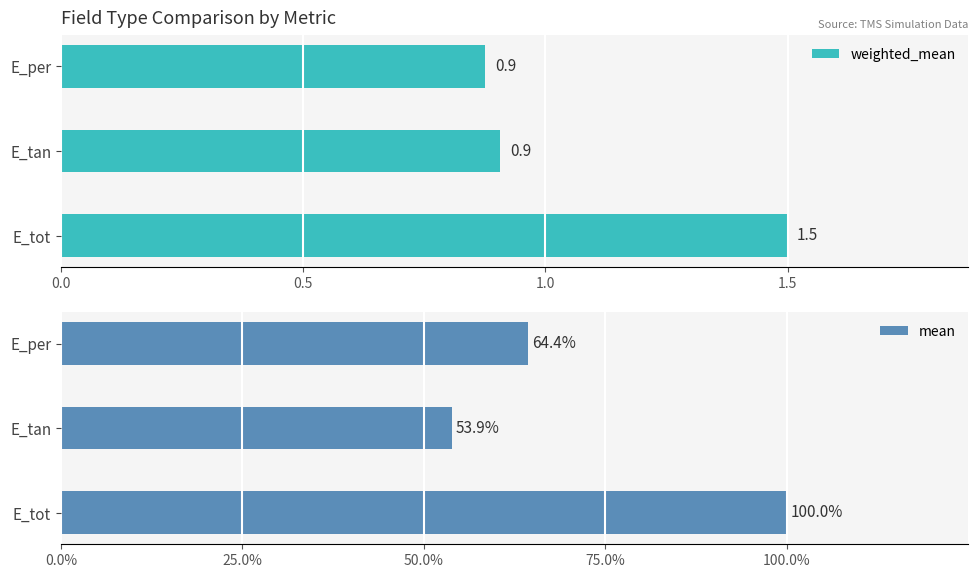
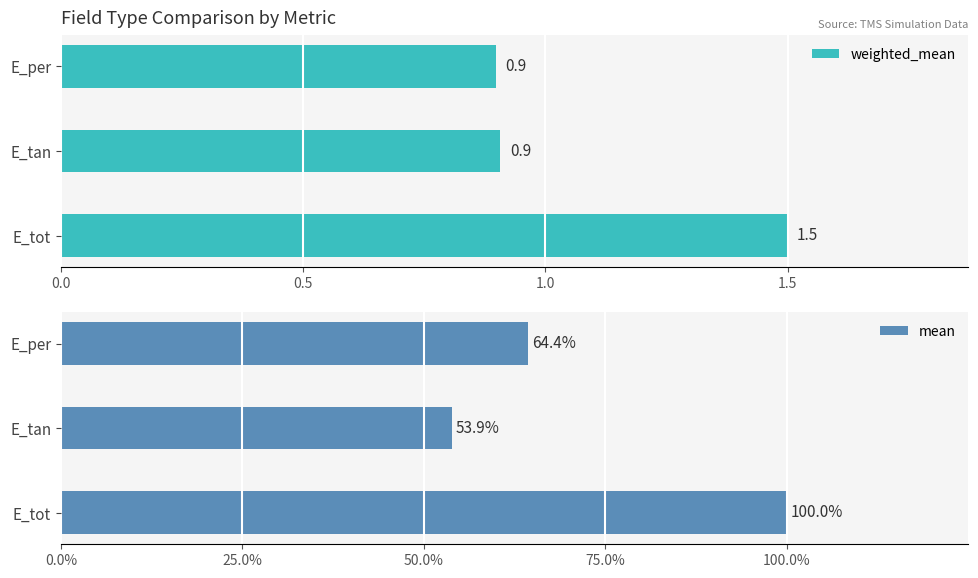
  {
    "Field Type Comparison by Metric": {
-     "E_per": 0.88
+     "E_per": 0.90
    }
  }
